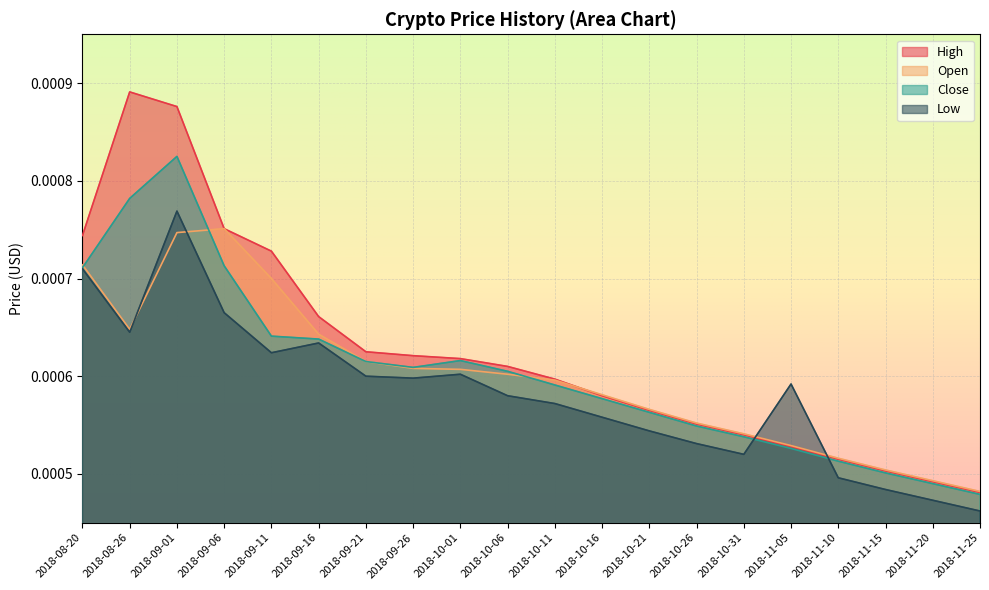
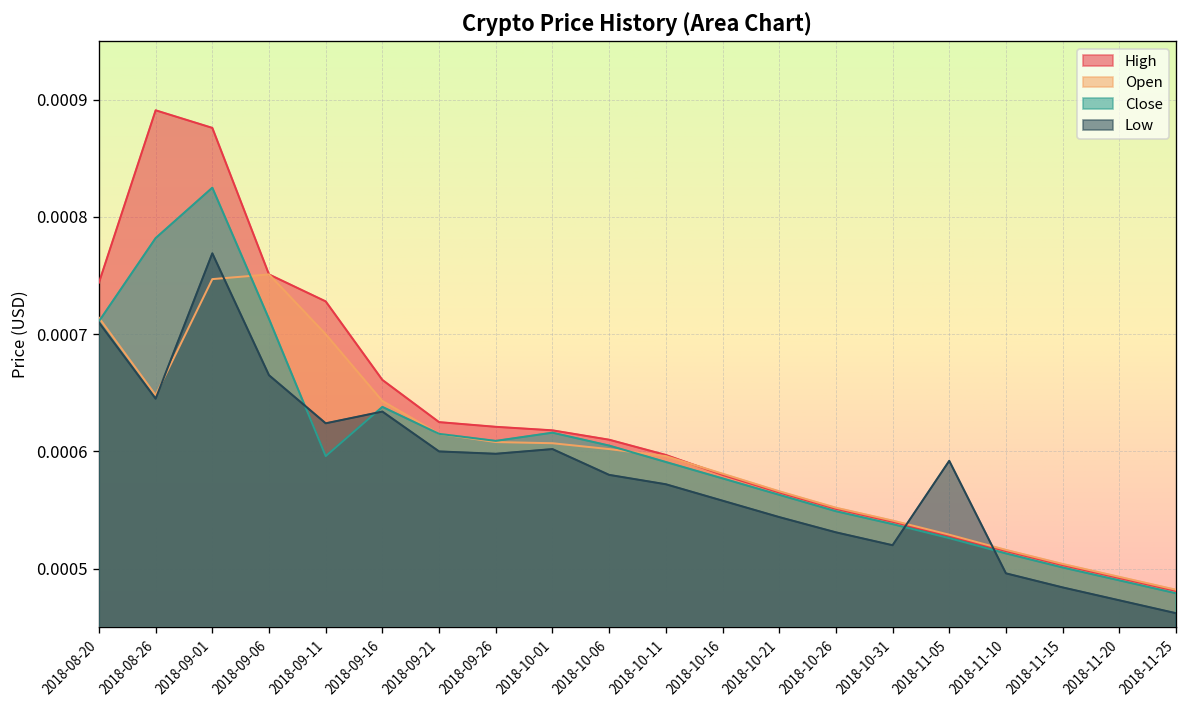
  {
    "High": {
      "2018-08-20": 0.00074,
      "2018-08-26": 0.00089,
      "2018-09-01": 0.00088,
      "2018-09-11": 0.00073,
      "2018-09-16": 0.00066,
      "2018-09-21": 0.00063,
      "2018-09-26": 0.00062,
      "2018-10-06": 0.00061
    },
    "Open": {
      "2018-08-20": 0.00071,
      "2018-08-26": 0.00065,
      "2018-09-01": 0.00075,
      "2018-09-11": 0.00070,
      "2018-09-16": 0.00064,
      "2018-10-01": 0.00061,
      "2018-10-06": 0.00060
    },
    "Close": {
      "2018-08-26": 0.00078,
      "2018-09-01": 0.00083,
      "2018-09-06": 0.00071,
-     "2018-09-11": 0.00064,
+     "2018-09-11": 0.00060,
      "2018-09-16": 0.00064,
      "2018-10-06": 0.00061,
      "2018-10-11": 0.00059,
      "2018-10-16": 0.00058
    },
    "Low": {
      "2018-08-26": 0.00065,
      "2018-09-01": 0.00077,
      "2018-09-06": 0.00067,
      "2018-09-11": 0.00062,
      "2018-09-16": 0.00063,
      "2018-09-21": 0.00060,
      "2018-09-26": 0.00060,
      "2018-10-01": 0.00060,
      "2018-10-06": 0.00058,
      "2018-10-11": 0.00057,
      "2018-10-16": 0.00056,
      "2018-10-21": 0.00054,
      "2018-10-26": 0.00053,
      "2018-10-31": 0.00052,
      "2018-11-05": 0.00059,
      "2018-11-10": 0.00050,
      "2018-11-15": 0.00048,
      "2018-11-20": 0.00047,
      "2018-11-25": 0.00046
    }
  }
